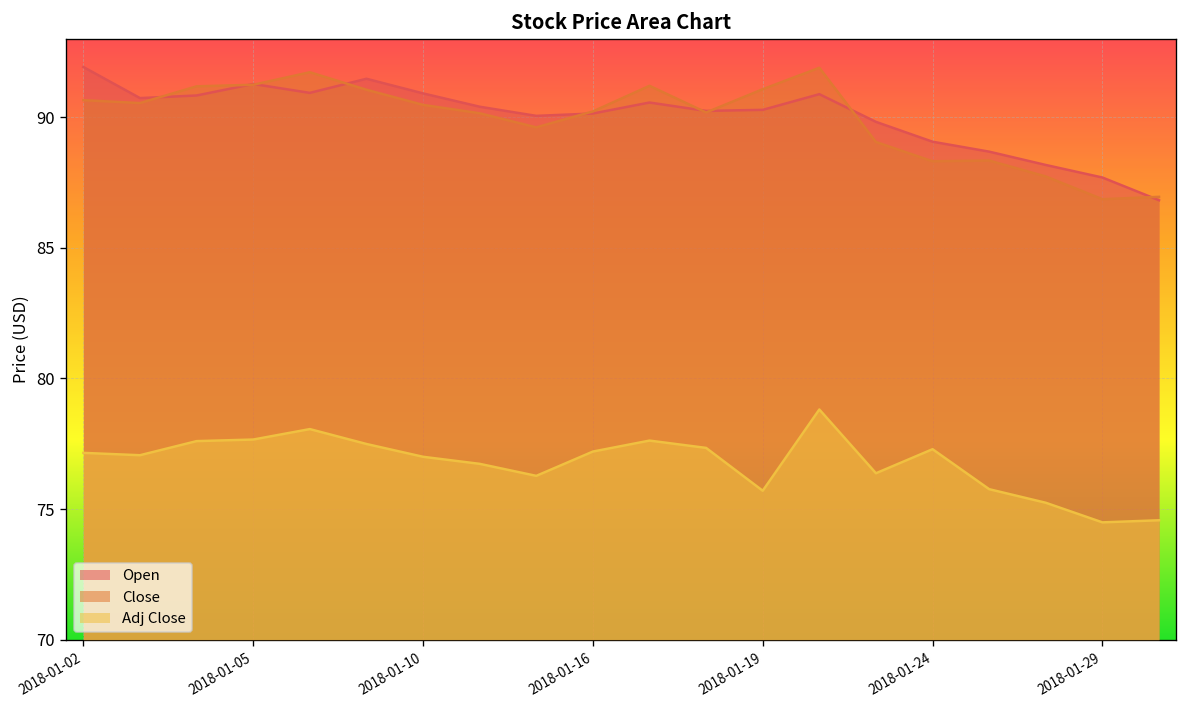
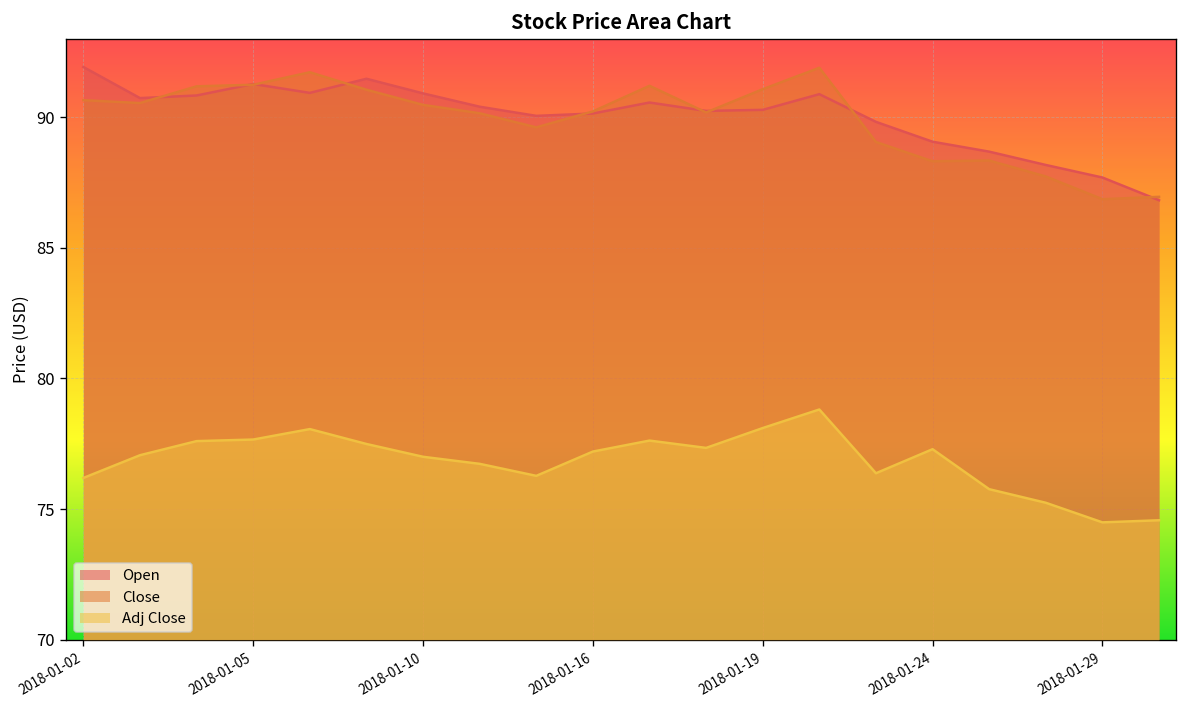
  {
    "Adj Close": {
-     "2018-01-02": 77.2,
+     "2018-01-02": 76.2,
      "2018-01-05": 77.7,
      "2018-01-10": 77.0,
      "2018-01-16": 77.2,
-     "2018-01-19": 75.7,
+     "2018-01-19": 78.1,
      "2018-01-24": 77.3,
      "2018-01-29": 74.5
    }
  }
